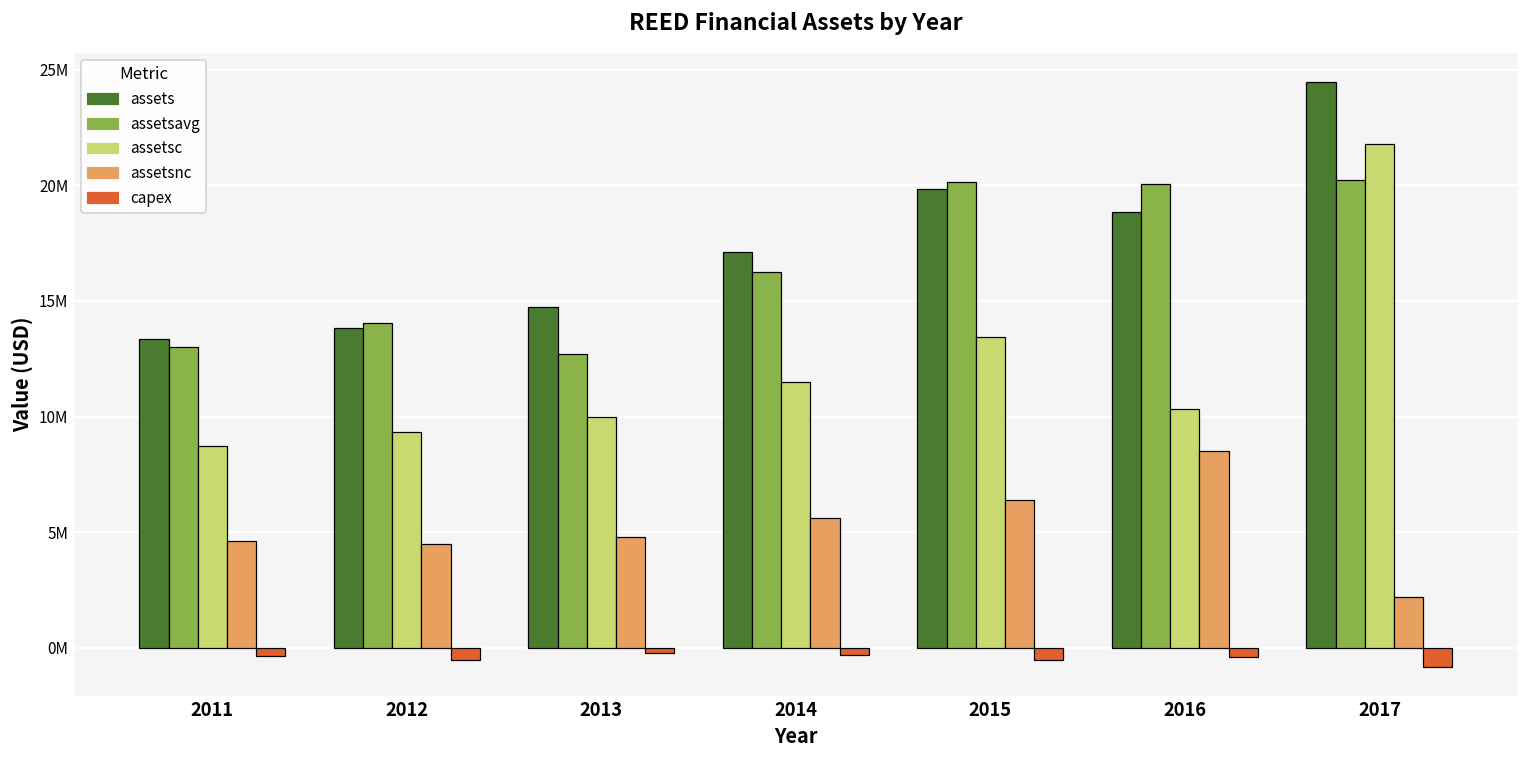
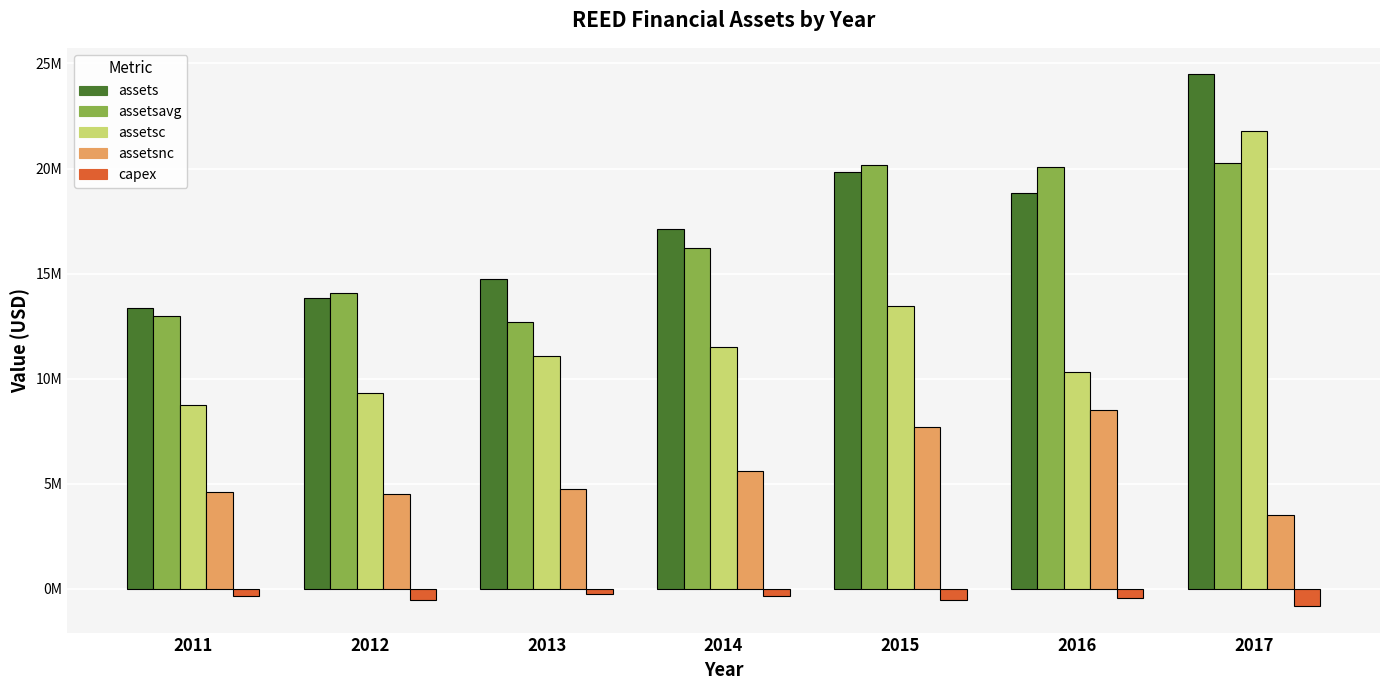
  {
    "assets": {
      "2011": 13400000,
      "2012": 13800000,
      "2013": 14700000,
      "2014": 17100000,
      "2015": 19900000,
      "2016": 18900000,
      "2017": 24500000
    },
    "assetsavg": {
      "2011": 13000000,
      "2012": 14100000,
      "2013": 12700000,
      "2014": 16200000,
      "2015": 20200000,
      "2016": 20100000,
      "2017": 20200000
    },
    "assetsc": {
      "2011": 8700000,
      "2012": 9300000,
-     "2013": 10000000,
+     "2013": 11100000,
      "2014": 11500000,
      "2015": 13500000,
      "2016": 10300000,
      "2017": 21800000
    },
    "assetsnc": {
      "2011": 4600000,
      "2012": 4500000,
      "2013": 4800000,
      "2014": 5600000,
-     "2015": 6400000,
+     "2015": 7700000,
      "2016": 8500000,
-     "2017": 2200000
+     "2017": 3500000
    },
    "capex": {
      "2011": -400000,
      "2012": -500000,
      "2013": -200000,
      "2014": -300000,
      "2015": -500000,
      "2016": -400000,
      "2017": -800000
    }
  }
